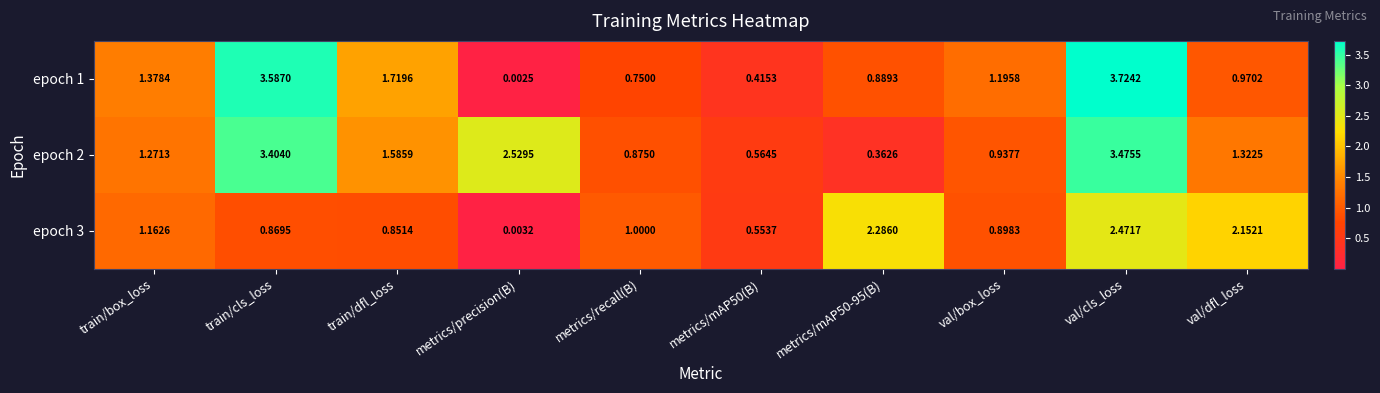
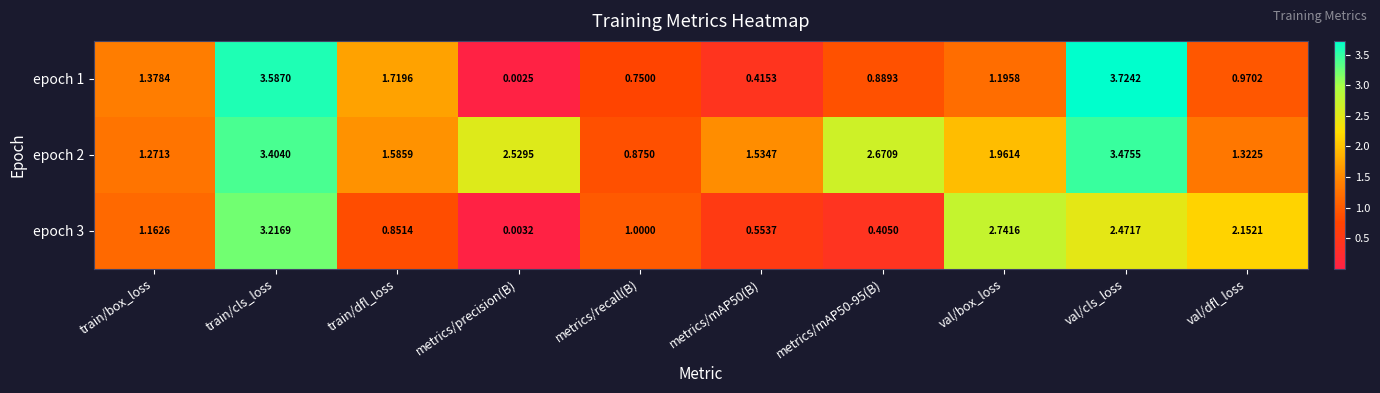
  {
    "epoch 1": {
      "train/box_loss": 1.3784,
      "train/cls_loss": 3.5870,
      "train/dfl_loss": 1.7196,
      "metrics/precision(B)": 0.0025,
      "metrics/recall(B)": 0.7500,
      "metrics/mAP50(B)": 0.4153,
      "metrics/mAP50-95(B)": 0.8893,
      "val/box_loss": 1.1958,
      "val/cls_loss": 3.7242,
      "val/dfl_loss": 0.9702
    },
    "epoch 2": {
      "train/box_loss": 1.2713,
      "train/cls_loss": 3.4040,
      "train/dfl_loss": 1.5859,
      "metrics/precision(B)": 2.5295,
      "metrics/recall(B)": 0.8750,
-     "metrics/mAP50(B)": 0.5645,
-     "metrics/mAP50-95(B)": 0.3626,
-     "val/box_loss": 0.9377,
+     "metrics/mAP50(B)": 1.5347,
+     "metrics/mAP50-95(B)": 2.6709,
+     "val/box_loss": 1.9614,
      "val/cls_loss": 3.4755,
      "val/dfl_loss": 1.3225
    },
    "epoch 3": {
      "train/box_loss": 1.1626,
-     "train/cls_loss": 0.8695,
+     "train/cls_loss": 3.2169,
      "train/dfl_loss": 0.8514,
      "metrics/precision(B)": 0.0032,
      "metrics/recall(B)": 1.0000,
      "metrics/mAP50(B)": 0.5537,
-     "metrics/mAP50-95(B)": 2.2860,
-     "val/box_loss": 0.8983,
+     "metrics/mAP50-95(B)": 0.4050,
+     "val/box_loss": 2.7416,
      "val/cls_loss": 2.4717,
      "val/dfl_loss": 2.1521
    }
  }
